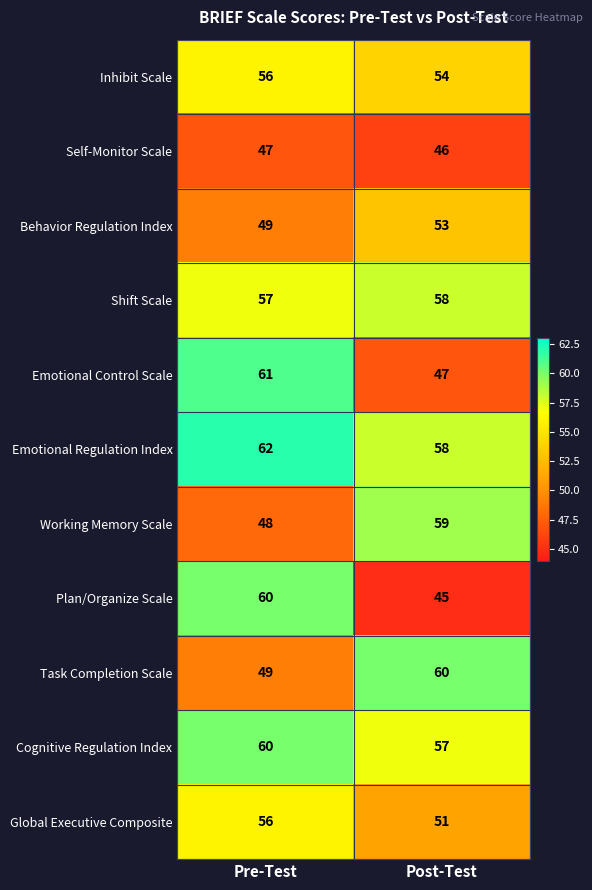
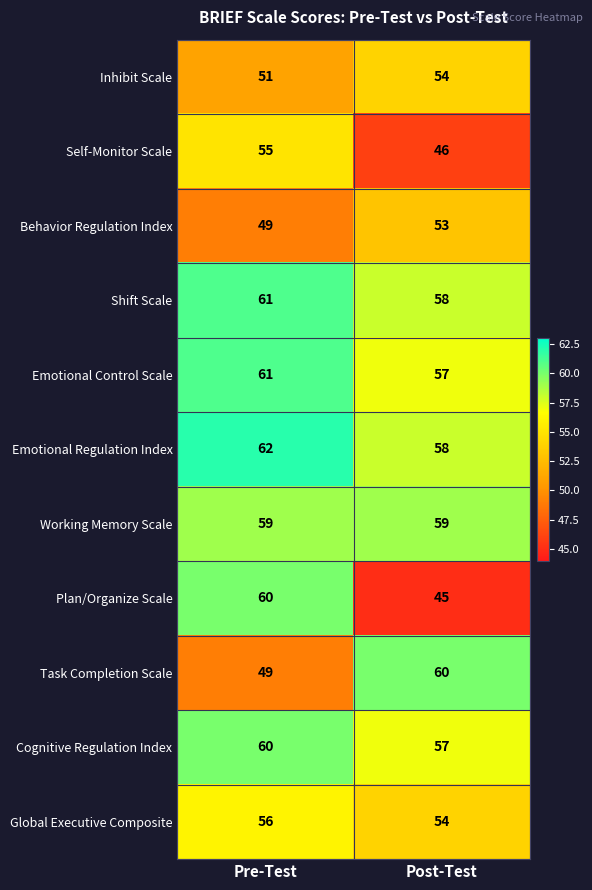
  {
    "Inhibit Scale": {
-     "Pre-Test": 56,
+     "Pre-Test": 51,
      "Post-Test": 54
    },
    "Self-Monitor Scale": {
-     "Pre-Test": 47,
+     "Pre-Test": 55,
      "Post-Test": 46
    },
    "Behavior Regulation Index": {
      "Pre-Test": 49,
      "Post-Test": 53
    },
    "Shift Scale": {
-     "Pre-Test": 57,
+     "Pre-Test": 61,
      "Post-Test": 58
    },
    "Emotional Control Scale": {
      "Pre-Test": 61,
-     "Post-Test": 47
+     "Post-Test": 57
    },
    "Emotional Regulation Index": {
      "Pre-Test": 62,
      "Post-Test": 58
    },
    "Working Memory Scale": {
-     "Pre-Test": 48,
+     "Pre-Test": 59,
      "Post-Test": 59
    },
    "Plan/Organize Scale": {
      "Pre-Test": 60,
      "Post-Test": 45
    },
    "Task Completion Scale": {
      "Pre-Test": 49,
      "Post-Test": 60
    },
    "Cognitive Regulation Index": {
      "Pre-Test": 60,
      "Post-Test": 57
    },
    "Global Executive Composite": {
      "Pre-Test": 56,
-     "Post-Test": 51
+     "Post-Test": 54
    }
  }
